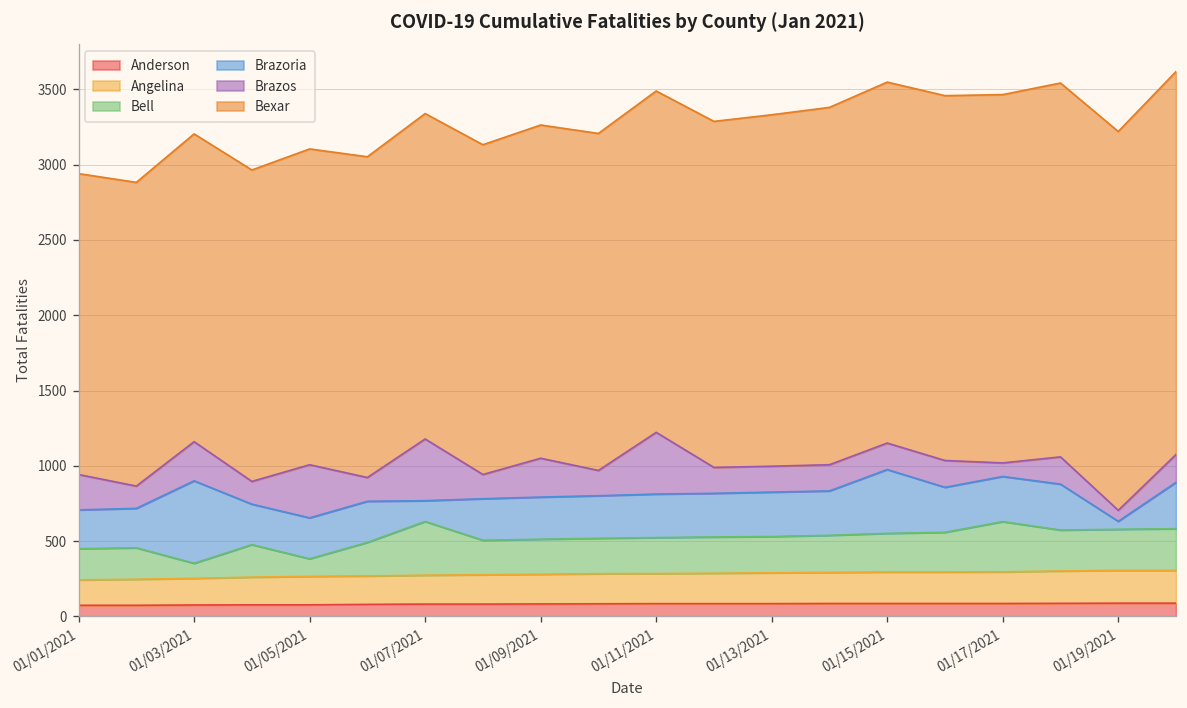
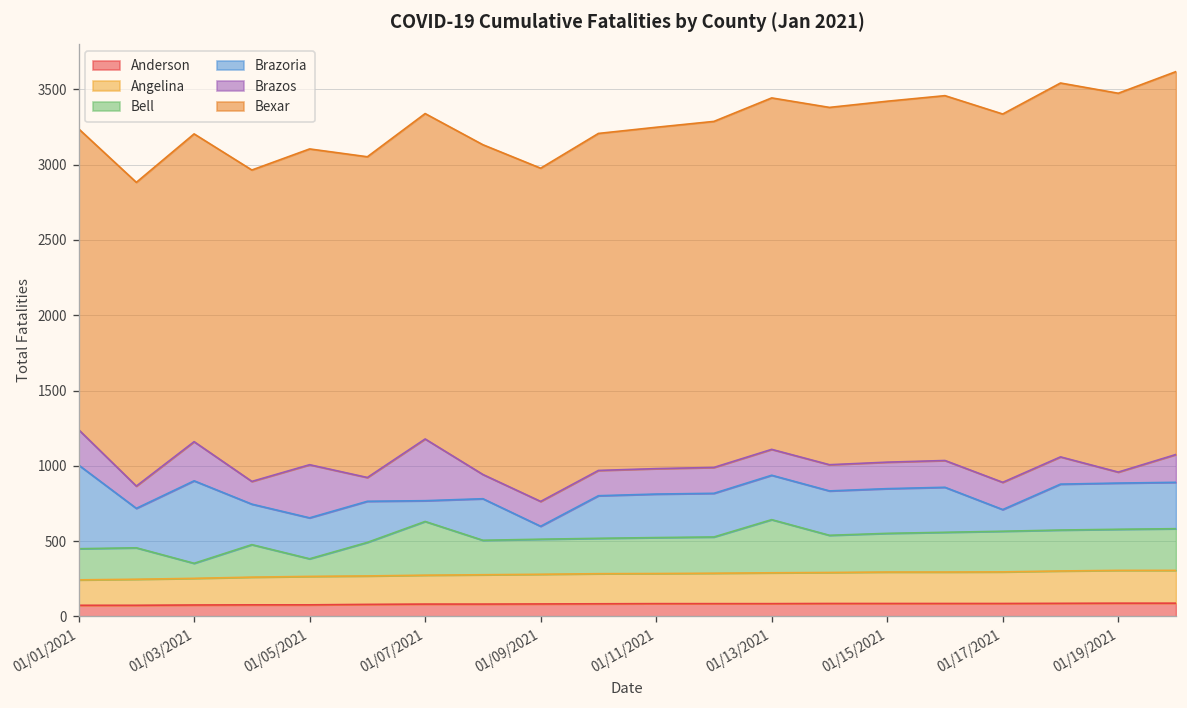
  {
    "Bell": {
      "01/01/2021": 210,
      "01/03/2021": 100,
      "01/05/2021": 120,
      "01/07/2021": 360,
      "01/09/2021": 230,
      "01/11/2021": 240,
-     "01/13/2021": 240,
+     "01/13/2021": 350,
      "01/15/2021": 260,
-     "01/17/2021": 330,
+     "01/17/2021": 270,
      "01/19/2021": 270
    },
    "Brazoria": {
-     "01/01/2021": 260,
+     "01/01/2021": 560,
      "01/03/2021": 550,
      "01/05/2021": 270,
      "01/07/2021": 140,
-     "01/09/2021": 280,
+     "01/09/2021": 90,
      "01/11/2021": 290,
      "01/13/2021": 300,
-     "01/15/2021": 420,
-     "01/17/2021": 300,
-     "01/19/2021": 50
+     "01/15/2021": 300,
+     "01/17/2021": 140,
+     "01/19/2021": 310
    },
    "Brazos": {
      "01/01/2021": 240,
      "01/03/2021": 260,
      "01/05/2021": 350,
      "01/07/2021": 410,
-     "01/09/2021": 260,
-     "01/11/2021": 410,
+     "01/09/2021": 170,
+     "01/11/2021": 170,
      "01/13/2021": 170,
      "01/15/2021": 180,
-     "01/17/2021": 90,
+     "01/17/2021": 180,
      "01/19/2021": 70
    }
  }
